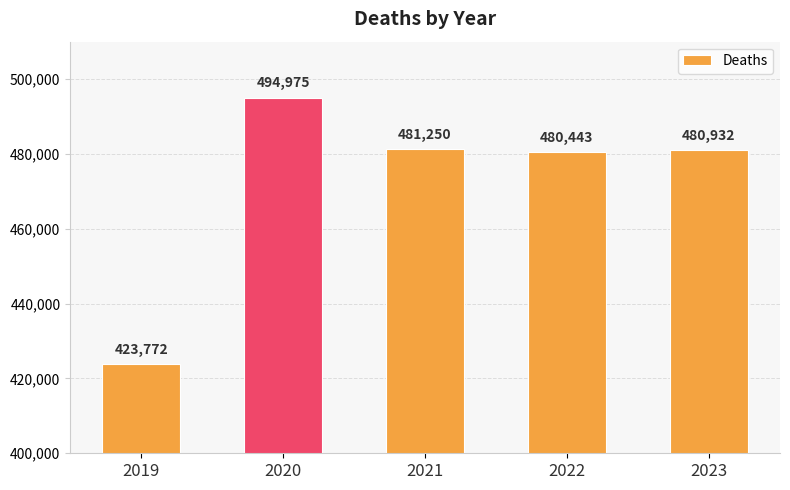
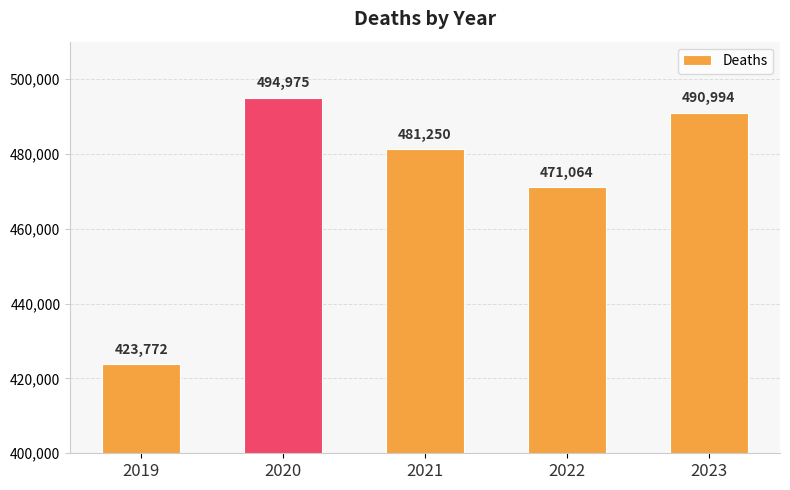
  {
    "2019": "423,772",
    "2020": "494,975",
    "2021": "481,250",
-   "2022": "480,443",
-   "2023": "480,932"
+   "2022": "471,064",
+   "2023": "490,994"
  }
